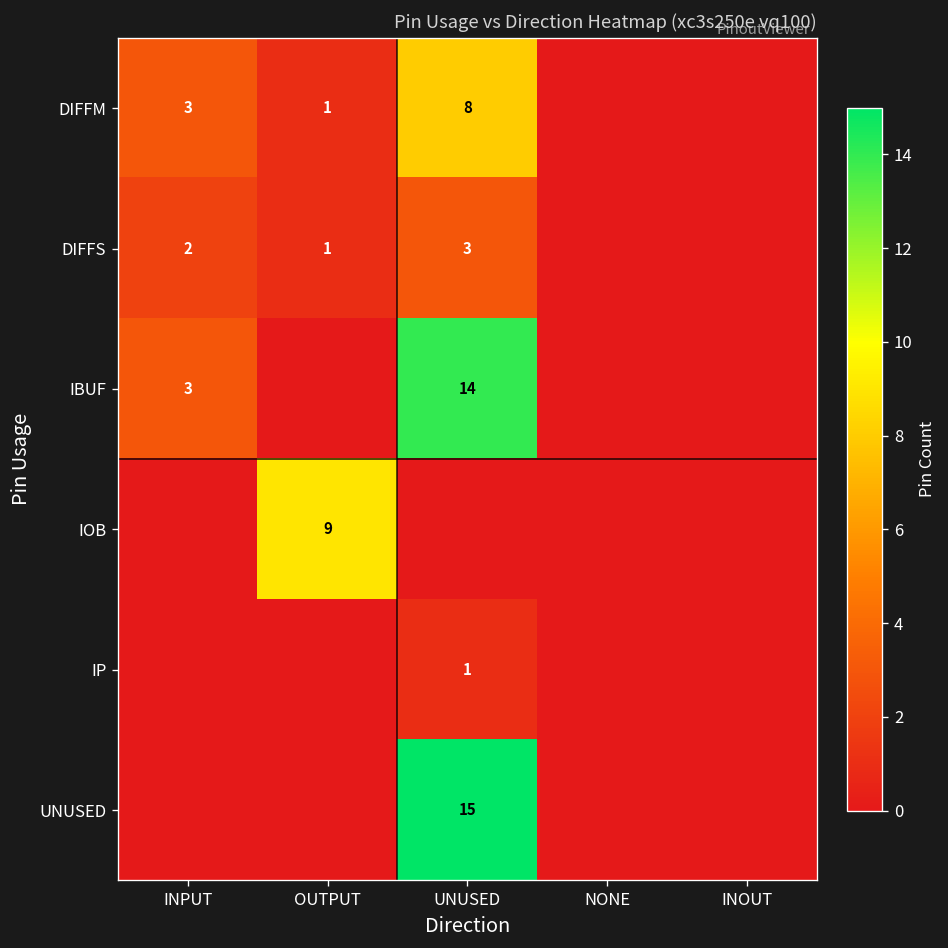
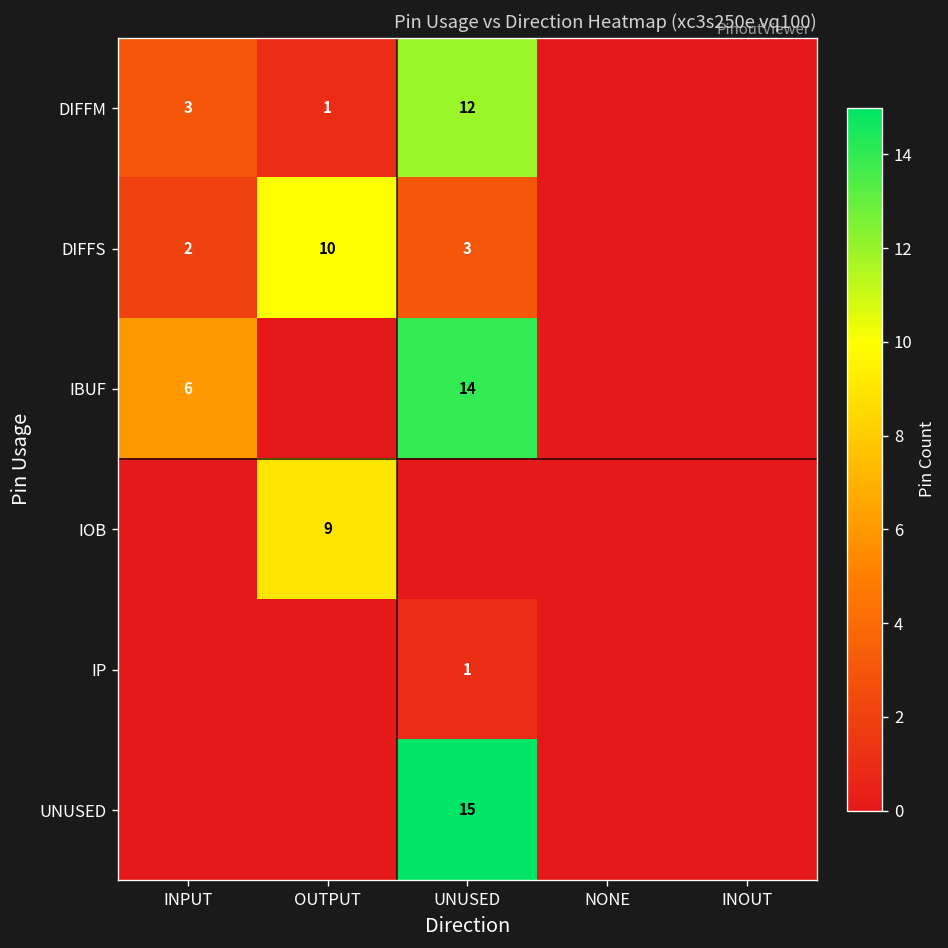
  {
    "DIFFM": {
      "INPUT": 3,
      "OUTPUT": 1,
-     "UNUSED": 8
+     "UNUSED": 12
    },
    "DIFFS": {
      "INPUT": 2,
-     "OUTPUT": 1,
+     "OUTPUT": 10,
      "UNUSED": 3
    },
    "IBUF": {
-     "INPUT": 3,
+     "INPUT": 6,
      "UNUSED": 14
    },
    "IOB": {
      "OUTPUT": 9
    },
    "IP": {
      "UNUSED": 1
    },
    "UNUSED": {
      "UNUSED": 15
    }
  }
